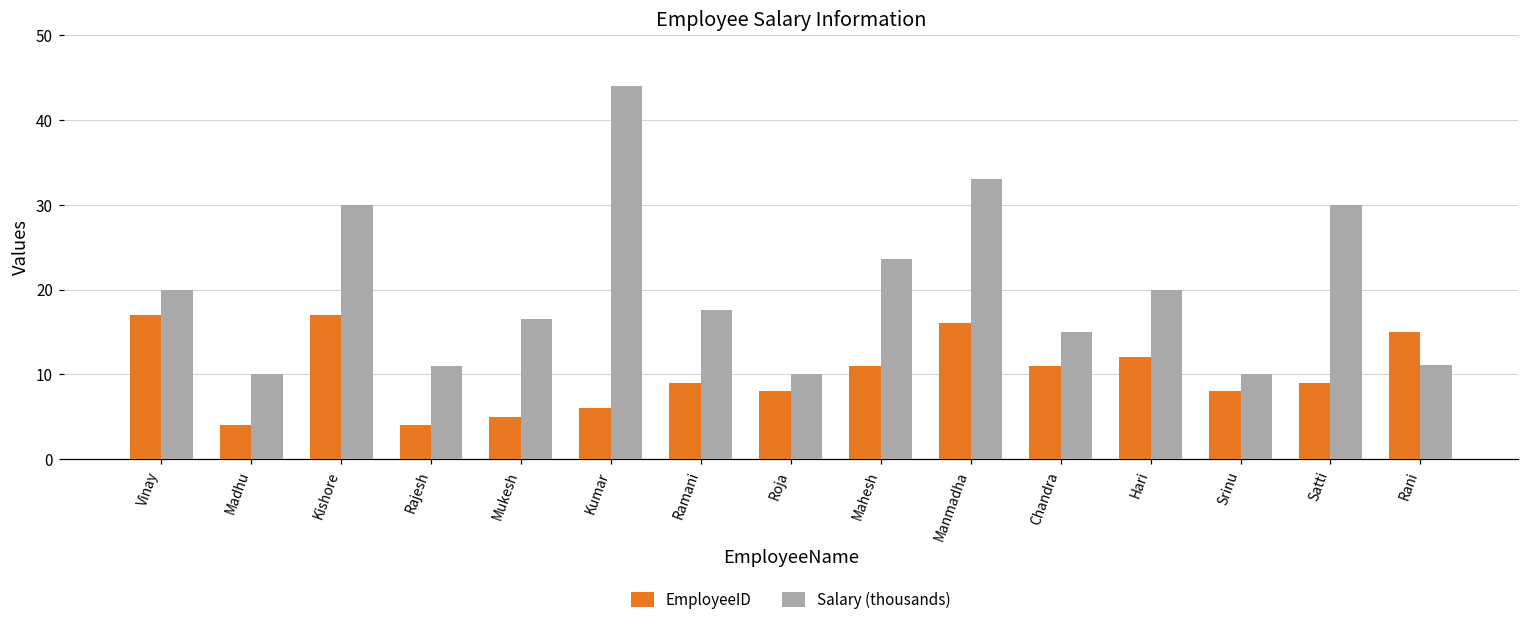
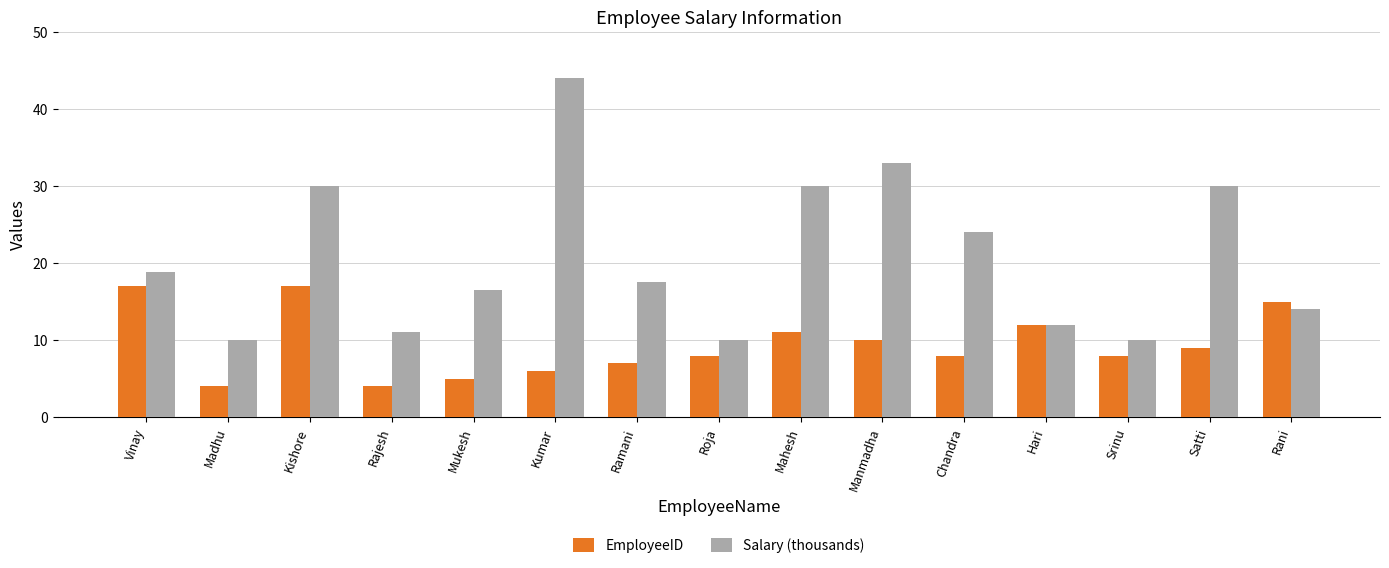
  {
    "EmployeeID": {
      "Vinay": 17,
      "Madhu": 4,
      "Kishore": 17,
      "Rajesh": 4,
      "Mukesh": 5,
      "Kumar": 6,
-     "Ramani": 9,
+     "Ramani": 7,
      "Roja": 8,
      "Mahesh": 11,
-     "Manmadha": 16,
-     "Chandra": 11,
+     "Manmadha": 10,
+     "Chandra": 8,
      "Hari": 12,
      "Srinu": 8,
      "Satti": 9,
      "Rani": 15
    },
    "Salary (thousands)": {
-     "Vinay": 20,
+     "Vinay": 19,
      "Madhu": 10,
      "Kishore": 30,
      "Rajesh": 11,
      "Mukesh": 17,
      "Kumar": 44,
      "Ramani": 18,
      "Roja": 10,
-     "Mahesh": 24,
+     "Mahesh": 30,
      "Manmadha": 33,
-     "Chandra": 15,
-     "Hari": 20,
+     "Chandra": 24,
+     "Hari": 12,
      "Srinu": 10,
      "Satti": 30,
-     "Rani": 11
+     "Rani": 14
    }
  }
